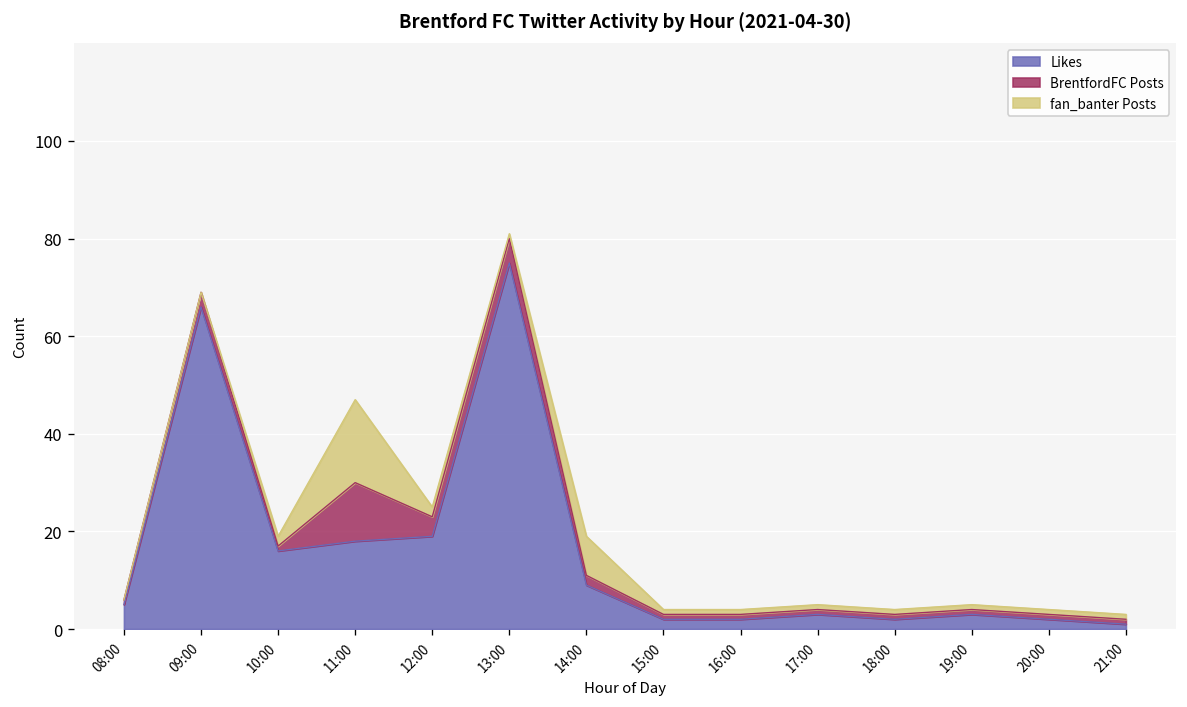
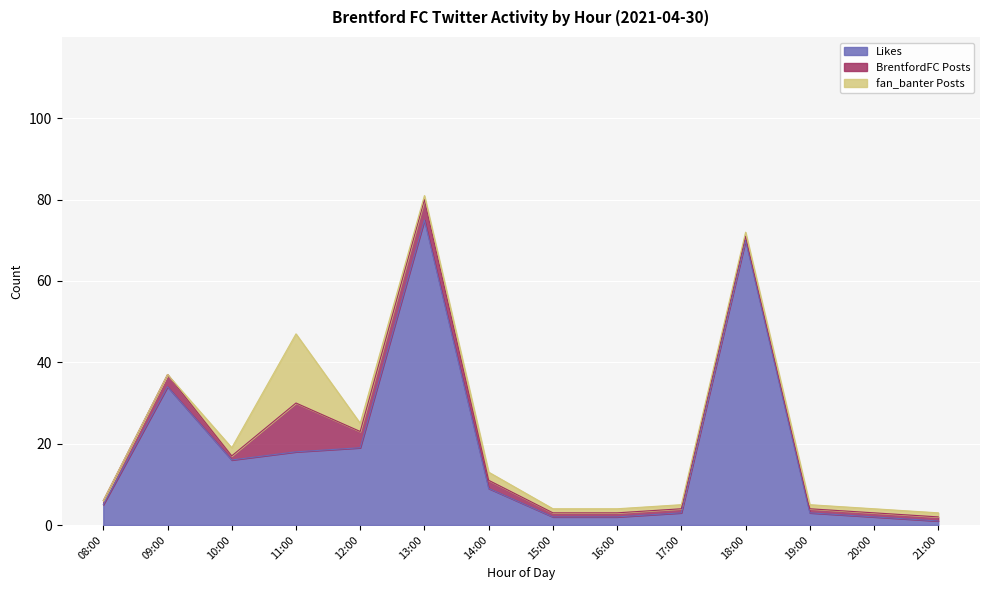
  {
    "Likes": {
      "08:00": 5,
-     "09:00": 66,
+     "09:00": 34,
      "10:00": 16,
      "11:00": 18,
      "12:00": 19,
      "13:00": 75,
      "14:00": 9,
      "15:00": 2,
      "16:00": 2,
      "17:00": 3,
-     "18:00": 2,
+     "18:00": 70,
      "19:00": 3,
      "20:00": 2,
      "21:00": 1
    },
    "BrentfordFC Posts": {
      "10:00": 1,
      "11:00": 12,
      "12:00": 4,
      "13:00": 5,
      "14:00": 2,
      "15:00": 1,
      "16:00": 1,
      "17:00": 1,
      "18:00": 1,
      "19:00": 1,
      "20:00": 1,
      "21:00": 1
    },
    "fan_banter Posts": {
      "10:00": 2,
      "11:00": 17,
      "12:00": 2,
      "13:00": 1,
-     "14:00": 8,
+     "14:00": 2,
      "15:00": 1,
      "16:00": 1,
      "17:00": 1,
      "18:00": 1,
      "19:00": 1,
      "20:00": 1,
      "21:00": 1
    }
  }
